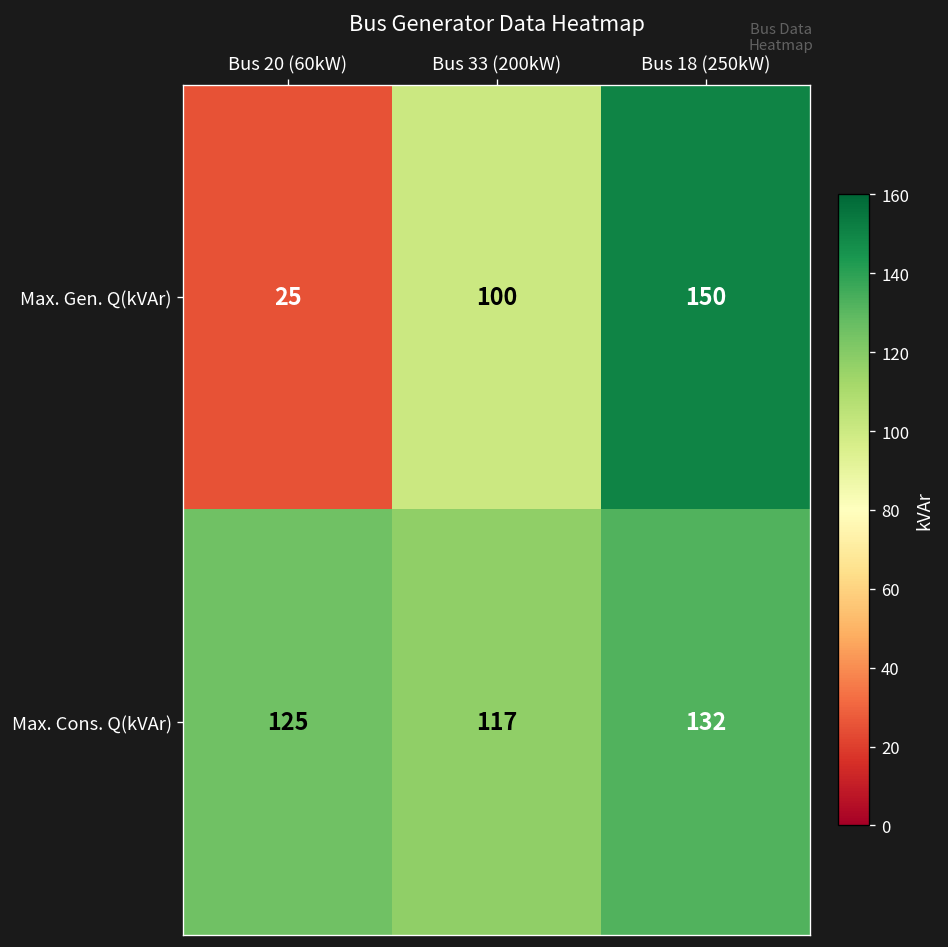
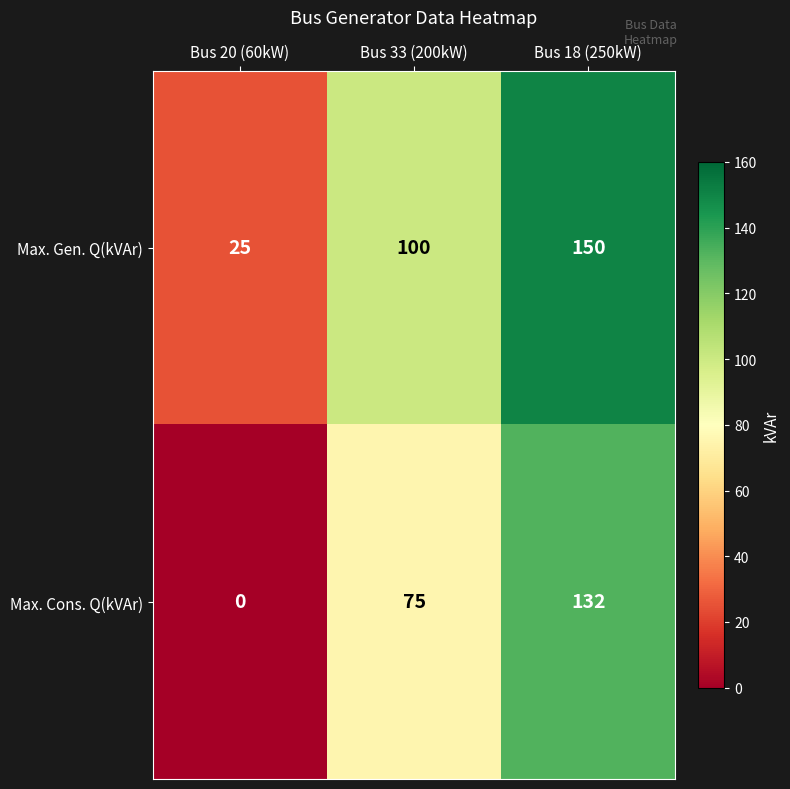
  {
    "Max. Gen. Q(kVAr)": {
      "Bus 20 (60kW)": 25,
      "Bus 33 (200kW)": 100,
      "Bus 18 (250kW)": 150
    },
    "Max. Cons. Q(kVAr)": {
-     "Bus 20 (60kW)": 125,
-     "Bus 33 (200kW)": 117,
+     "Bus 20 (60kW)": 0,
+     "Bus 33 (200kW)": 75,
      "Bus 18 (250kW)": 132
    }
  }
